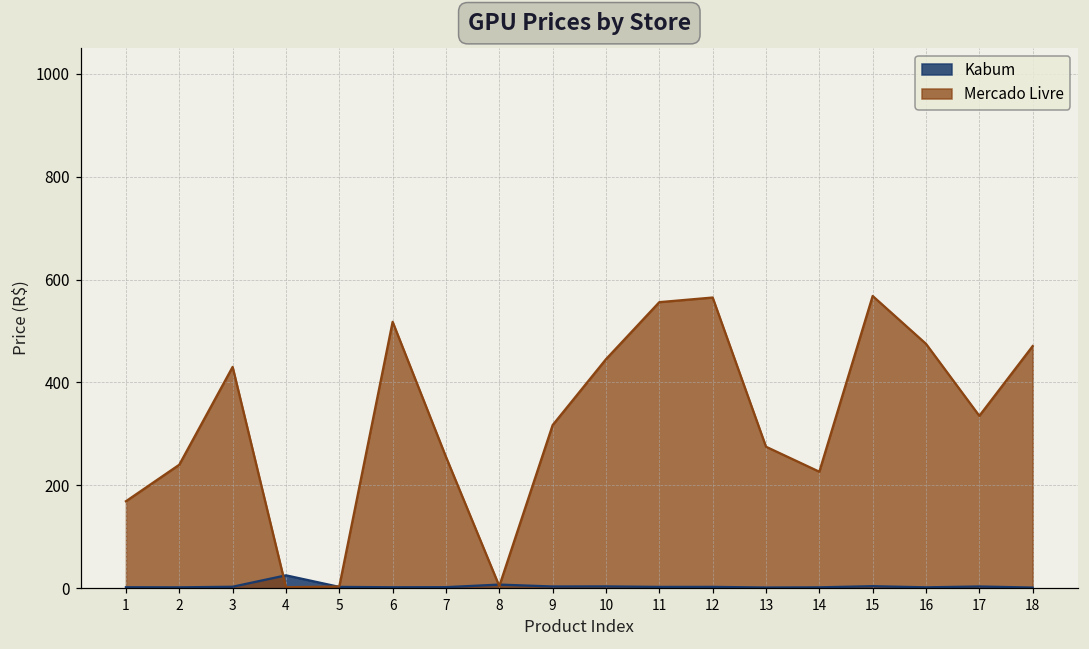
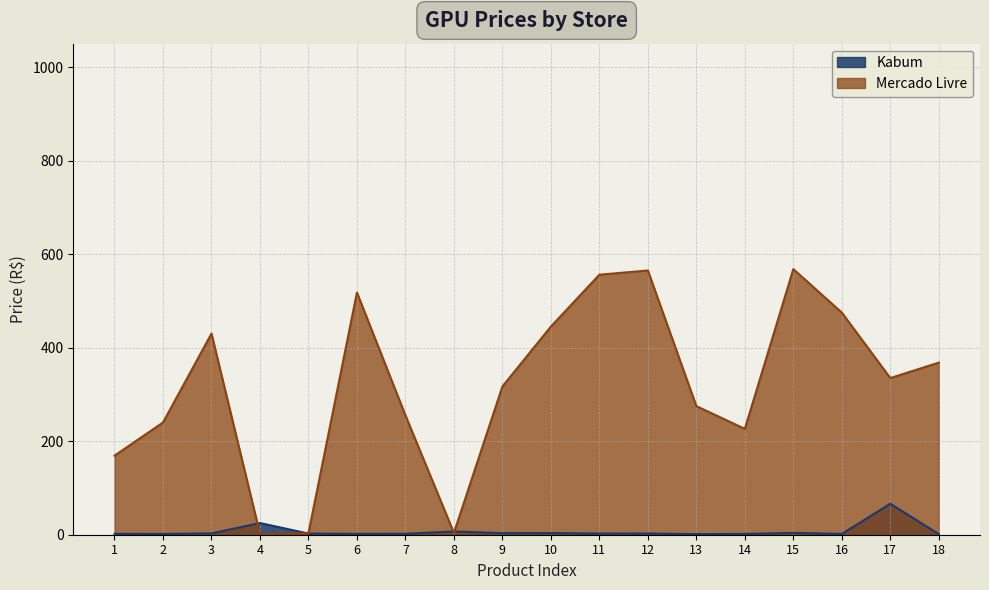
  {
    "Kabum": {
      "1": 0,
      "2": 0,
      "3": 0,
      "4": 20,
      "6": 0,
      "7": 0,
      "9": 0,
      "10": 0,
      "11": 0,
      "12": 0,
      "13": 0,
      "14": 0,
      "15": 0,
      "16": 0,
-     "17": 0,
+     "17": 70,
      "18": 0
    },
    "Mercado Livre": {
      "1": 170,
      "2": 240,
      "3": 430,
      "4": 0,
      "6": 520,
      "7": 260,
      "9": 320,
      "10": 450,
      "11": 560,
      "12": 570,
      "13": 280,
      "14": 230,
      "15": 570,
      "16": 480,
      "17": 340,
-     "18": 470
+     "18": 370
    }
  }
